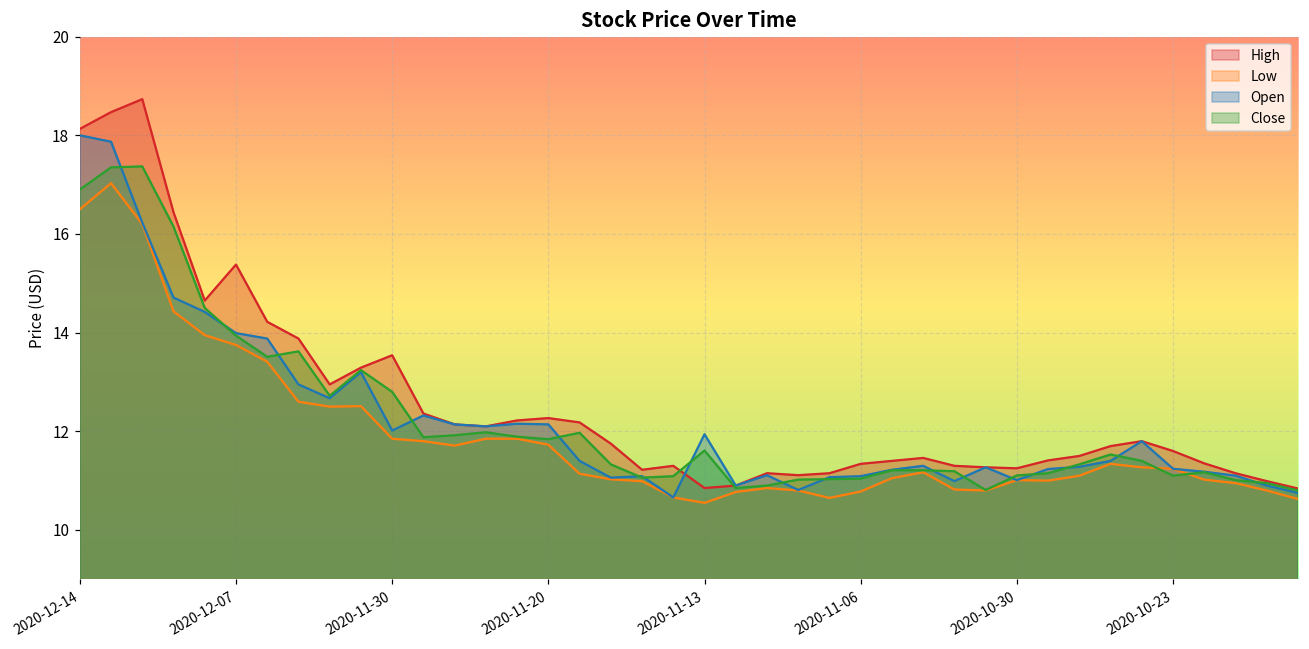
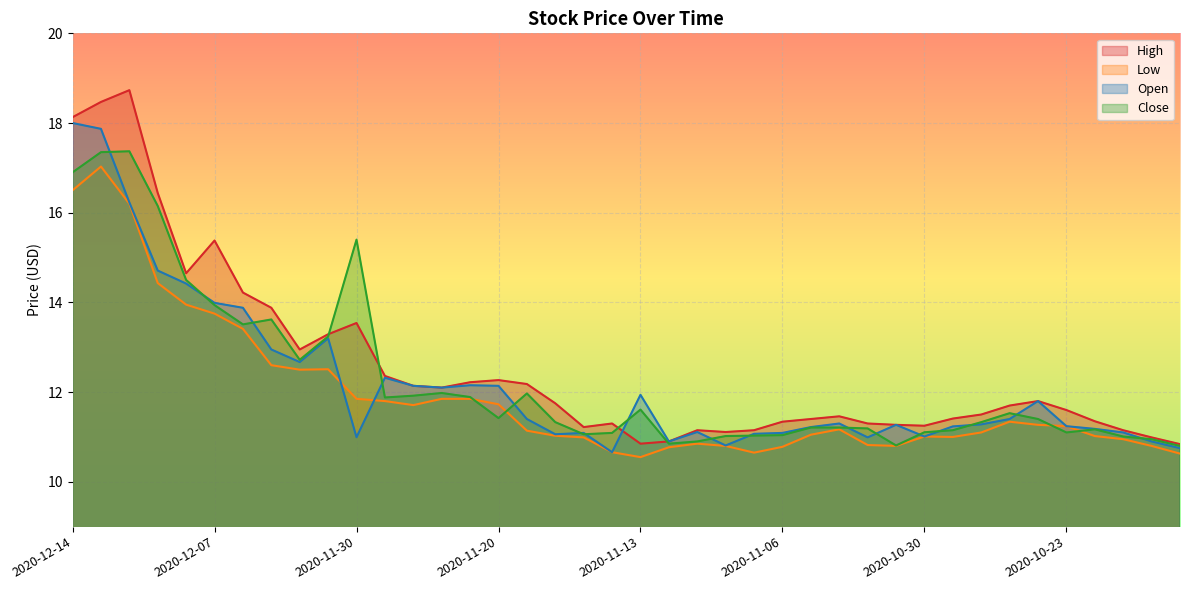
  {
    "Open": {
      "2020-12-14": 18.0,
-     "2020-11-30": 12.0,
+     "2020-11-30": 11.0,
      "2020-11-20": 12.1,
      "2020-11-13": 11.9
    },
    "Close": {
      "2020-12-14": 16.9,
-     "2020-11-30": 12.8,
-     "2020-11-20": 11.8,
+     "2020-11-30": 15.4,
+     "2020-11-20": 11.4,
      "2020-11-13": 11.6,
      "2020-10-30": 11.1,
      "2020-10-23": 11.1
    }
  }
